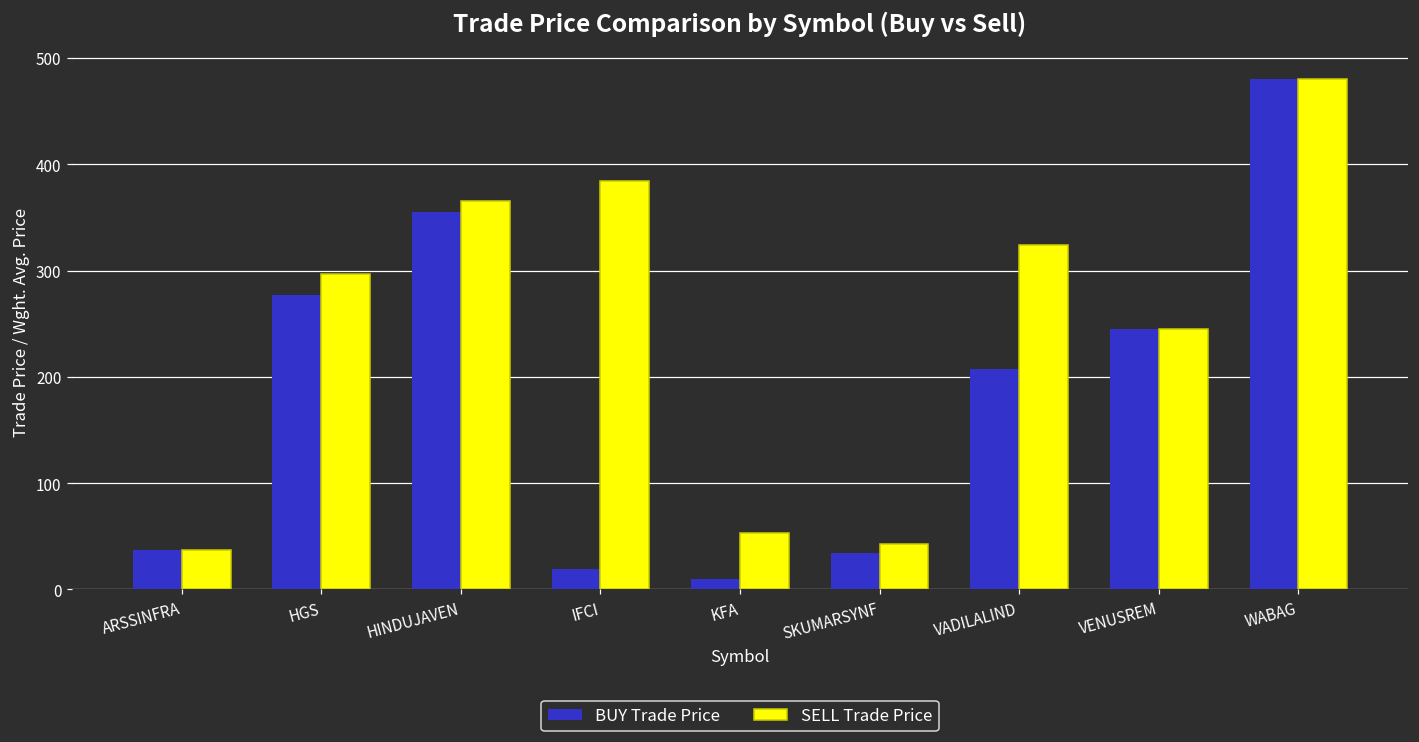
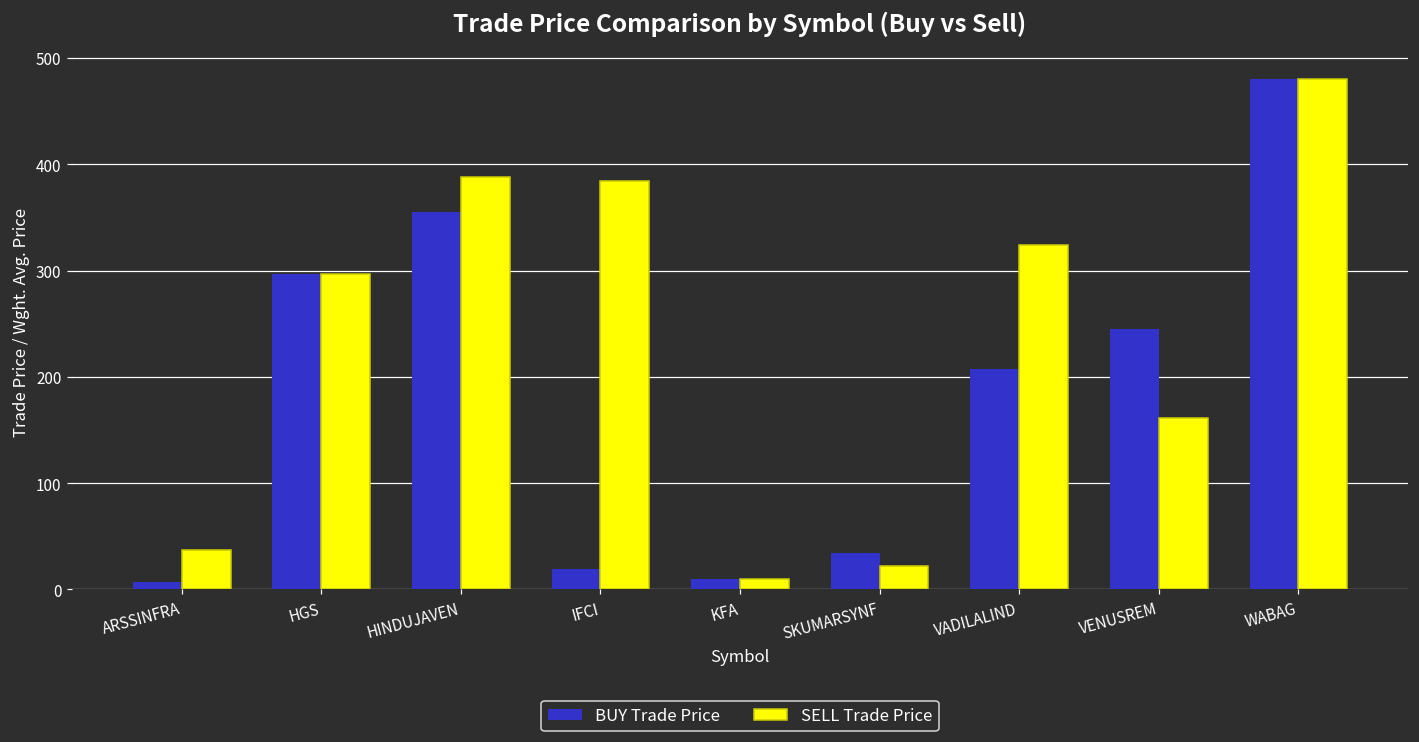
  {
    "BUY Trade Price": {
-     "ARSSINFRA": 40,
-     "HGS": 280,
+     "ARSSINFRA": 10,
+     "HGS": 300,
      "HINDUJAVEN": 350,
      "IFCI": 20,
      "KFA": 10,
      "SKUMARSYNF": 30,
      "VADILALIND": 210,
      "VENUSREM": 240,
      "WABAG": 480
    },
    "SELL Trade Price": {
      "ARSSINFRA": 40,
      "HGS": 300,
-     "HINDUJAVEN": 370,
+     "HINDUJAVEN": 390,
      "IFCI": 380,
-     "KFA": 50,
-     "SKUMARSYNF": 40,
+     "KFA": 10,
+     "SKUMARSYNF": 20,
      "VADILALIND": 320,
-     "VENUSREM": 240,
+     "VENUSREM": 160,
      "WABAG": 480
    }
  }
